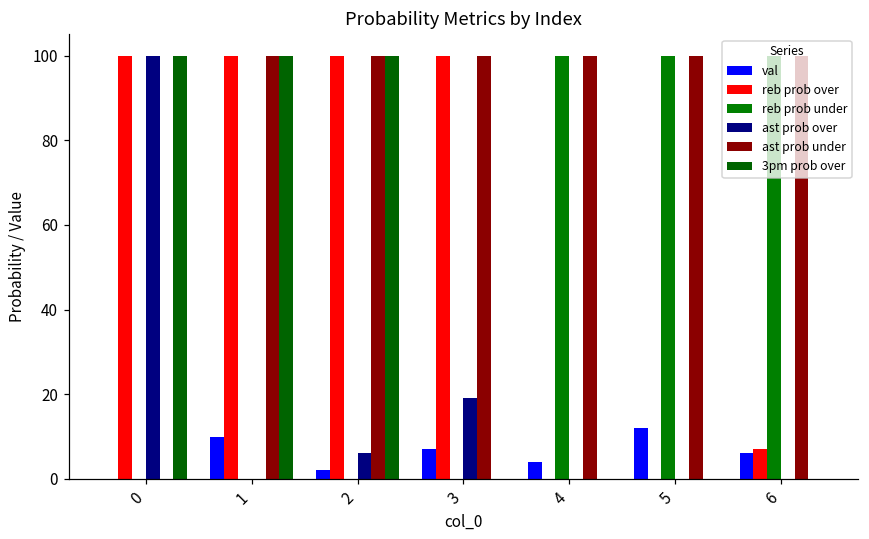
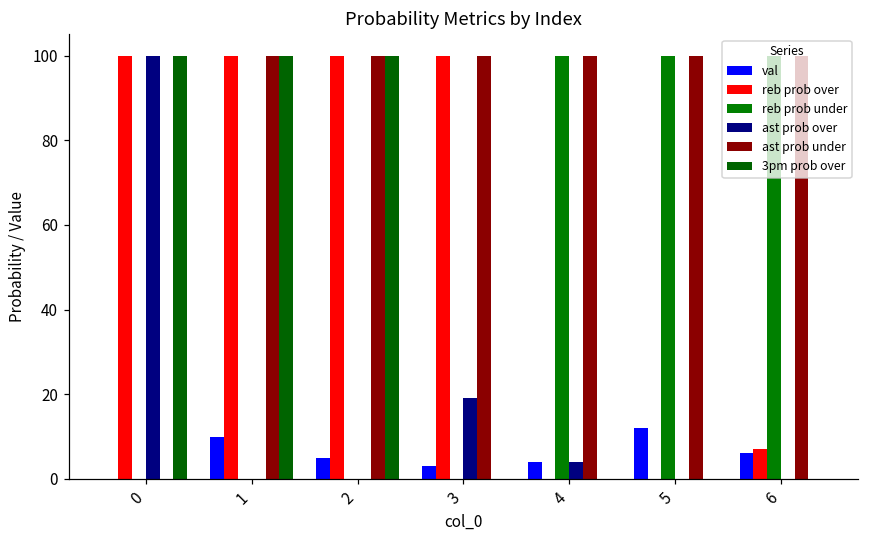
  {
    "val": {
      "0": 0,
      "1": 10,
-     "2": 2,
-     "3": 7,
+     "2": 5,
+     "3": 3,
      "4": 4,
      "5": 12,
      "6": 6
    },
    "reb prob over": {
      "0": 100,
      "1": 100,
      "2": 100,
      "3": 100,
      "4": 0,
      "5": 0,
      "6": 7
    },
    "ast prob over": {
      "0": 100,
      "1": 0,
-     "2": 6,
+     "2": 0,
      "3": 19,
-     "4": 0,
+     "4": 4,
      "5": 0,
      "6": 0
    },
    "ast prob under": {
      "0": 0,
      "1": 100,
      "2": 100,
      "3": 100,
      "4": 100,
      "5": 100
    }
  }
